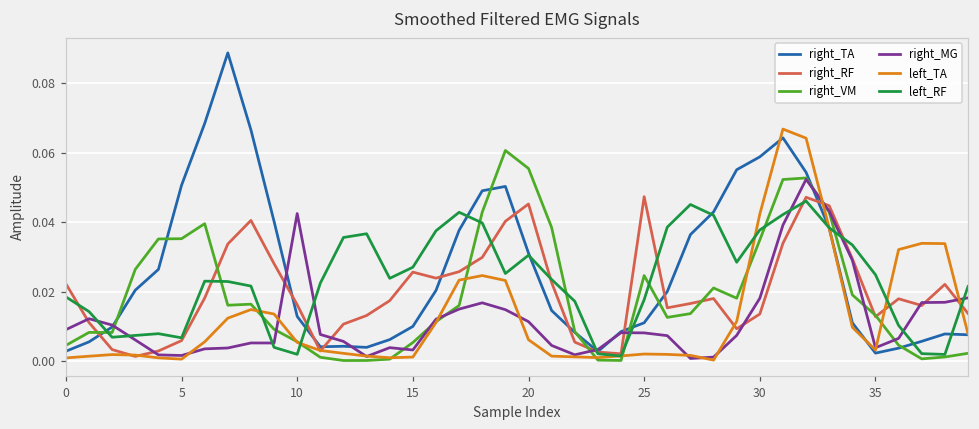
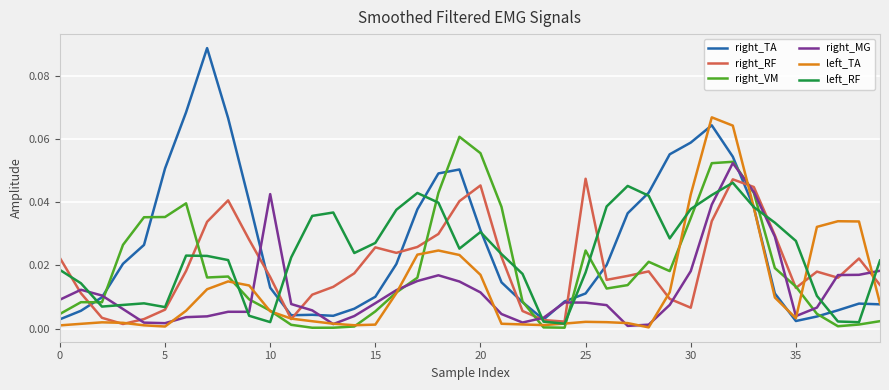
  {
    "right_TA": {
      "0": 0.003,
      "5": 0.051,
      "10": 0.013,
      "15": 0.010,
      "25": 0.011,
      "30": 0.059,
      "35": 0.002
    },
    "right_RF": {
      "0": 0.022,
      "5": 0.006,
      "10": 0.016,
      "15": 0.026,
      "20": 0.045,
      "25": 0.047,
-     "30": 0.014
+     "30": 0.007
    },
    "right_VM": {
      "0": 0.005,
      "5": 0.035,
      "15": 0.005,
      "20": 0.056,
      "25": 0.025,
      "30": 0.035
    },
    "right_MG": {
      "0": 0.009,
      "5": 0.002,
      "10": 0.043,
-     "15": 0.003,
+     "15": 0.008,
      "20": 0.011,
      "25": 0.008,
      "30": 0.018
    },
    "left_TA": {
      "0": 0.001,
      "5": 0.001,
      "15": 0.001,
-     "20": 0.006,
+     "20": 0.017,
      "25": 0.002,
      "30": 0.042
    },
    "left_RF": {
      "0": 0.019,
      "5": 0.007,
      "10": 0.002,
      "15": 0.027,
      "25": 0.018,
      "30": 0.038,
-     "35": 0.025
+     "35": 0.028
    }
  }
